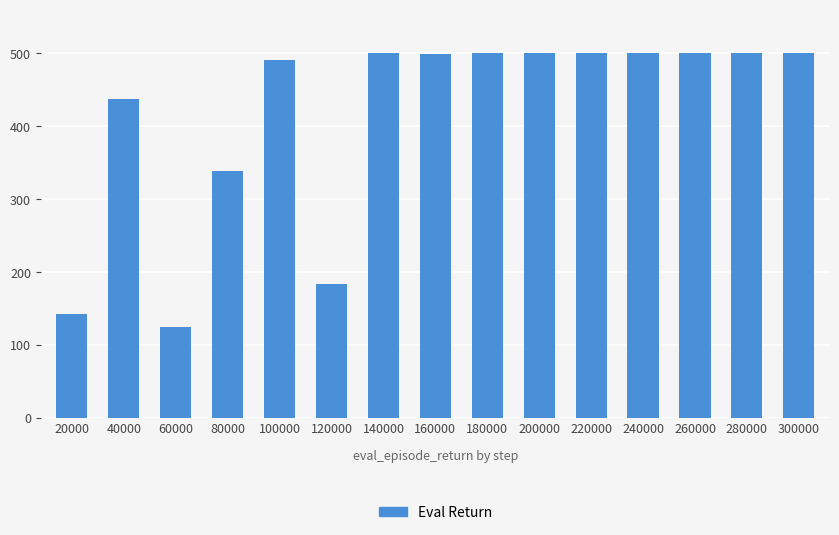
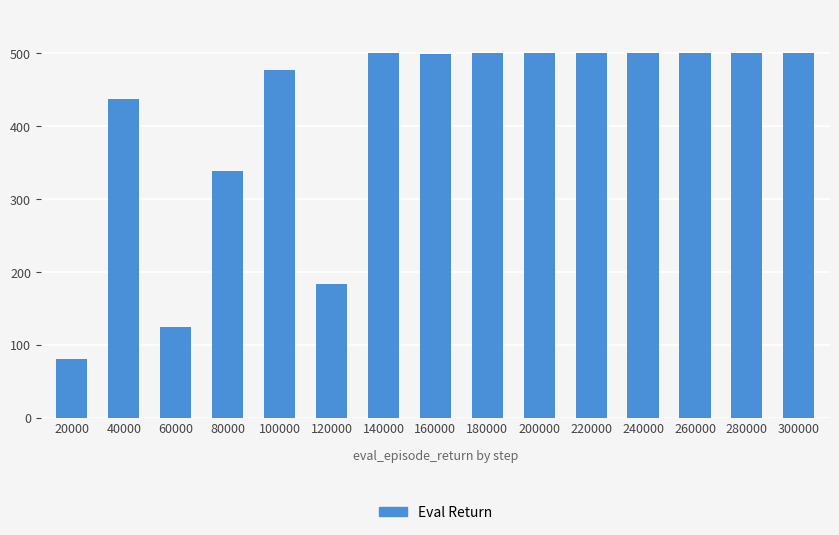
  {
-   "20000": 140,
+   "20000": 80,
    "40000": 440,
    "60000": 120,
    "80000": 340,
-   "100000": 490,
+   "100000": 480,
    "120000": 180,
    "140000": 500,
    "160000": 500,
    "180000": 500,
    "200000": 500,
    "220000": 500,
    "240000": 500,
    "260000": 500,
    "280000": 500,
    "300000": 500
  }
